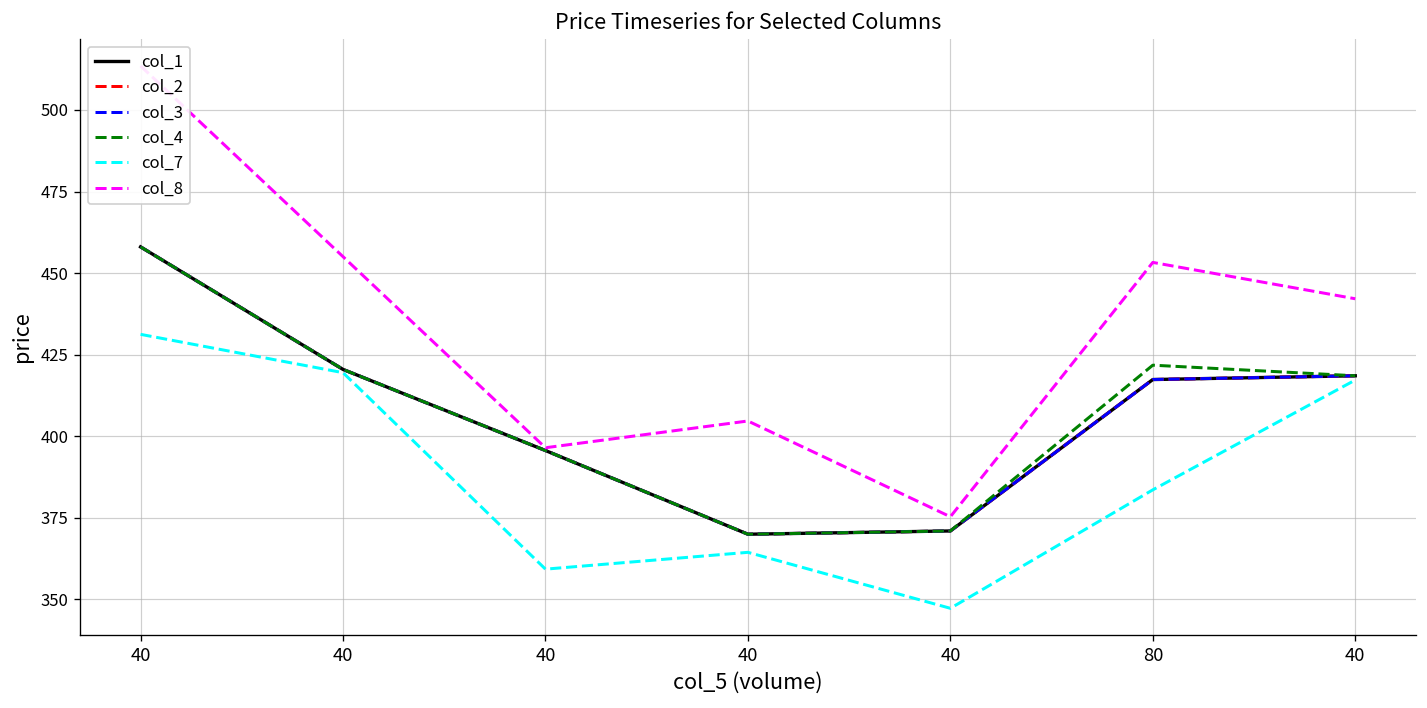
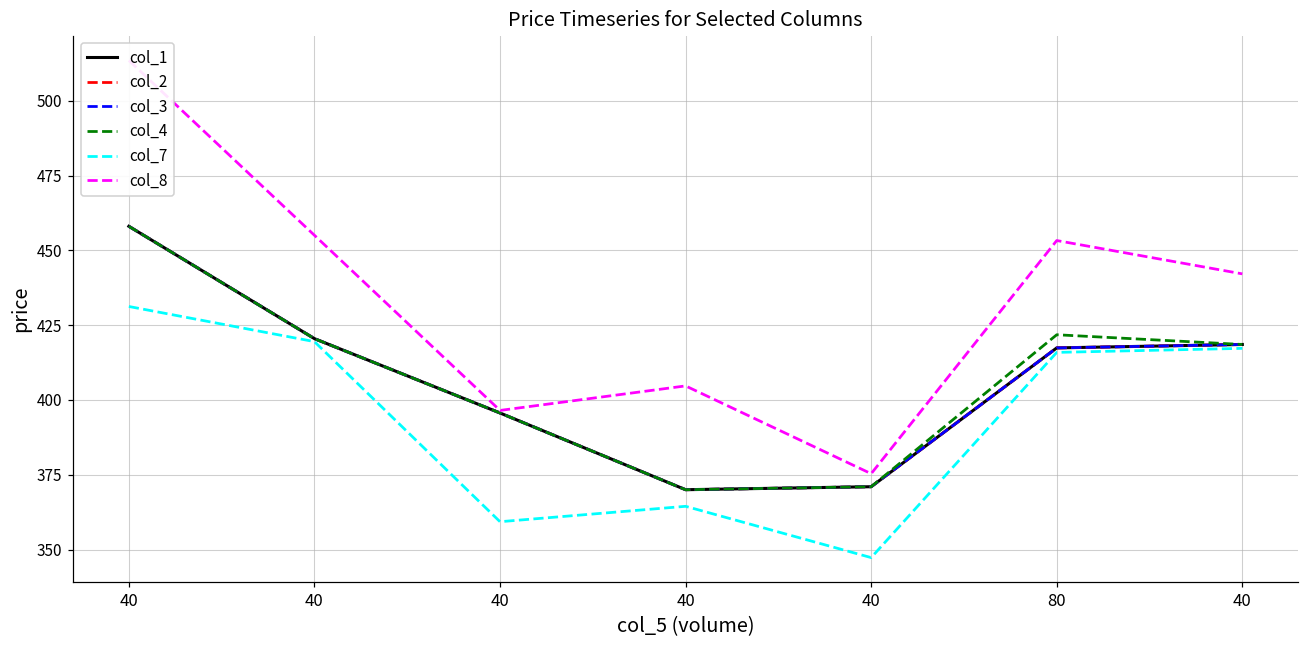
  {
    "col_3": {
      "80": 417
    },
    "col_4": {
      "80": 422
    },
    "col_7": {
-     "80": 384
+     "80": 416
    },
    "col_8": {
      "80": 453
    }
  }
